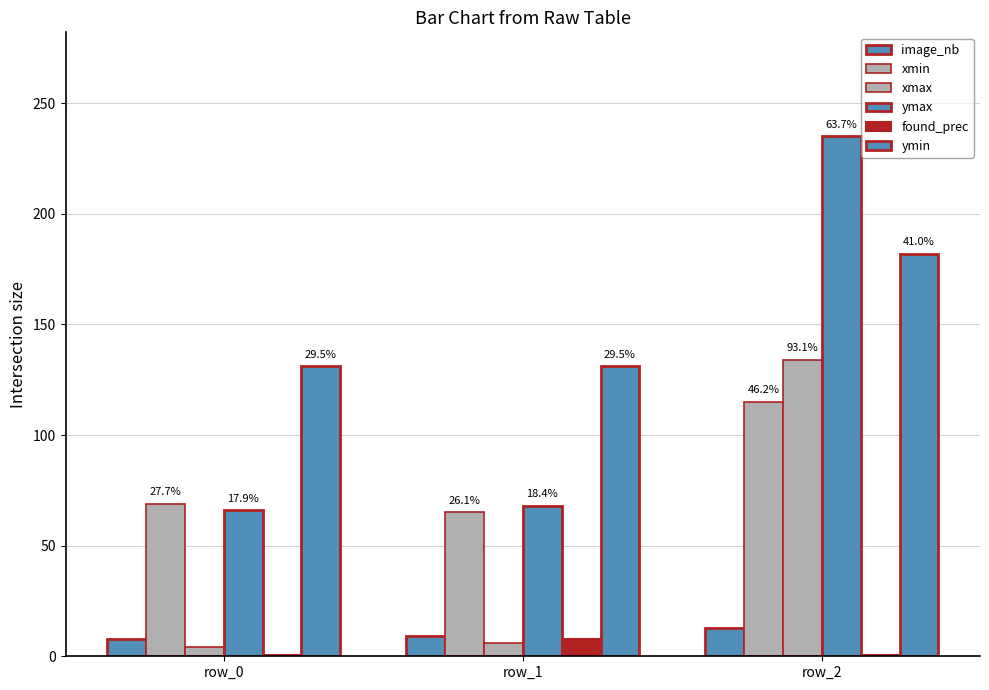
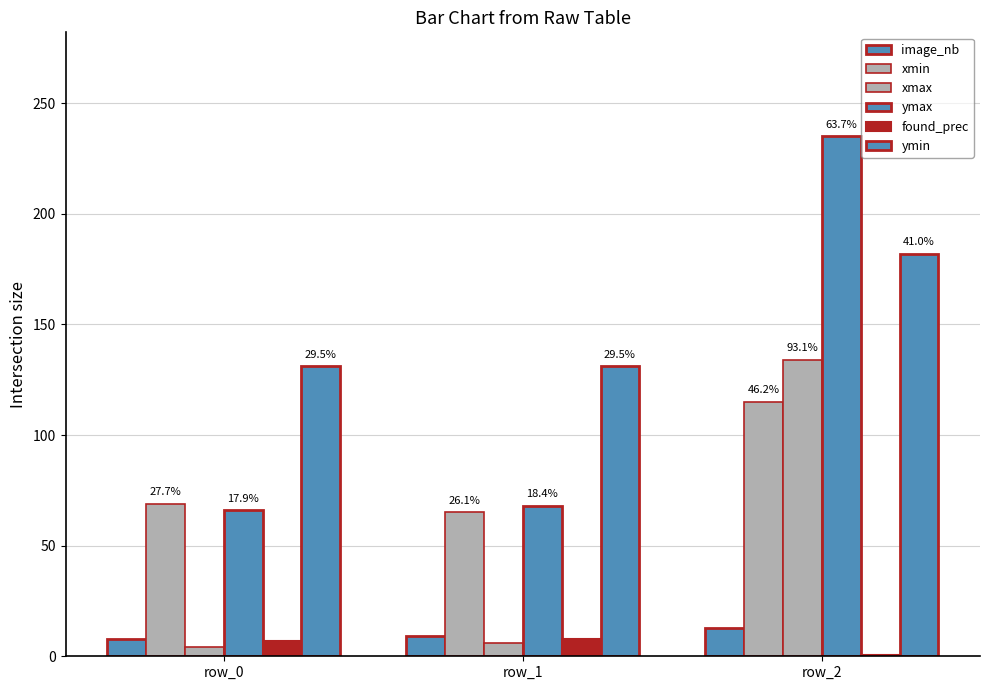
  {
    "found_prec": {
-     "row_0": 0,
+     "row_0": 7,
      "row_1": 8
    }
  }
